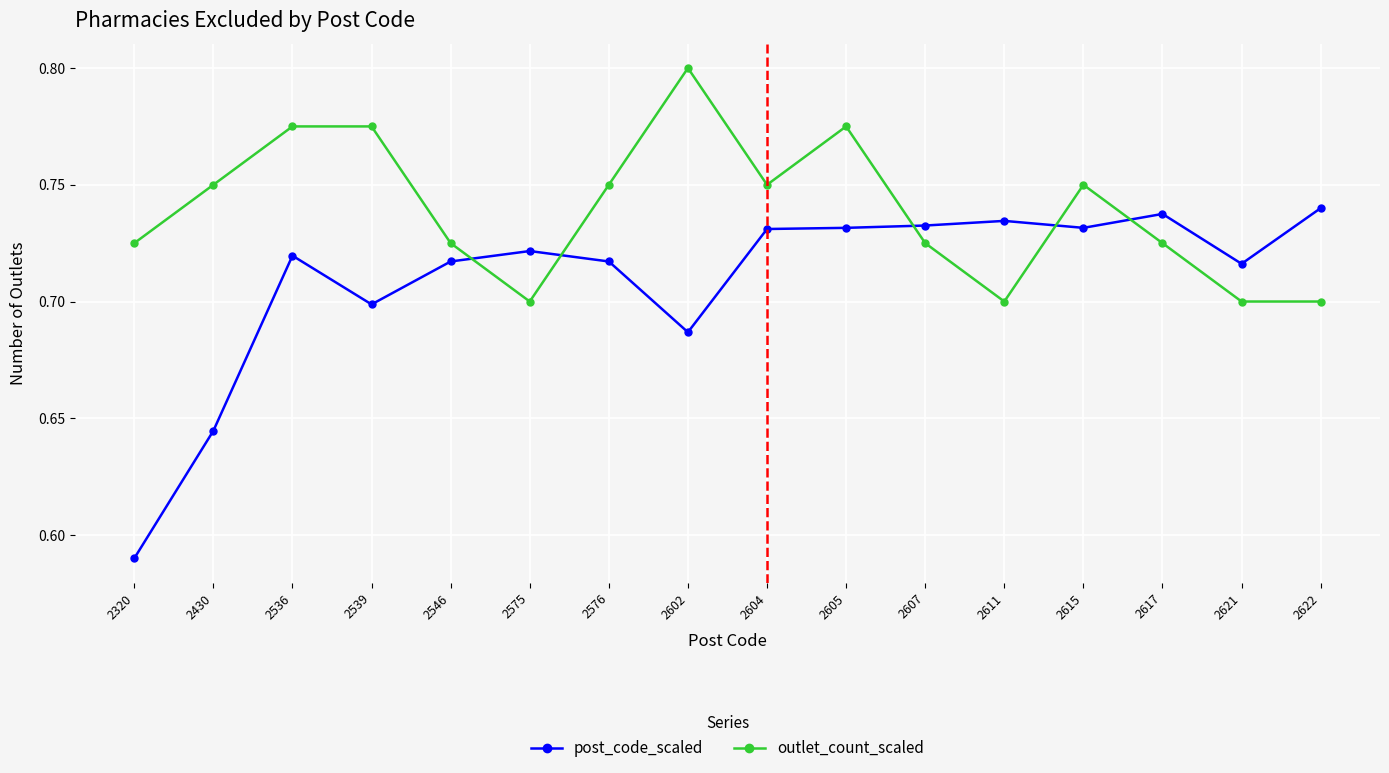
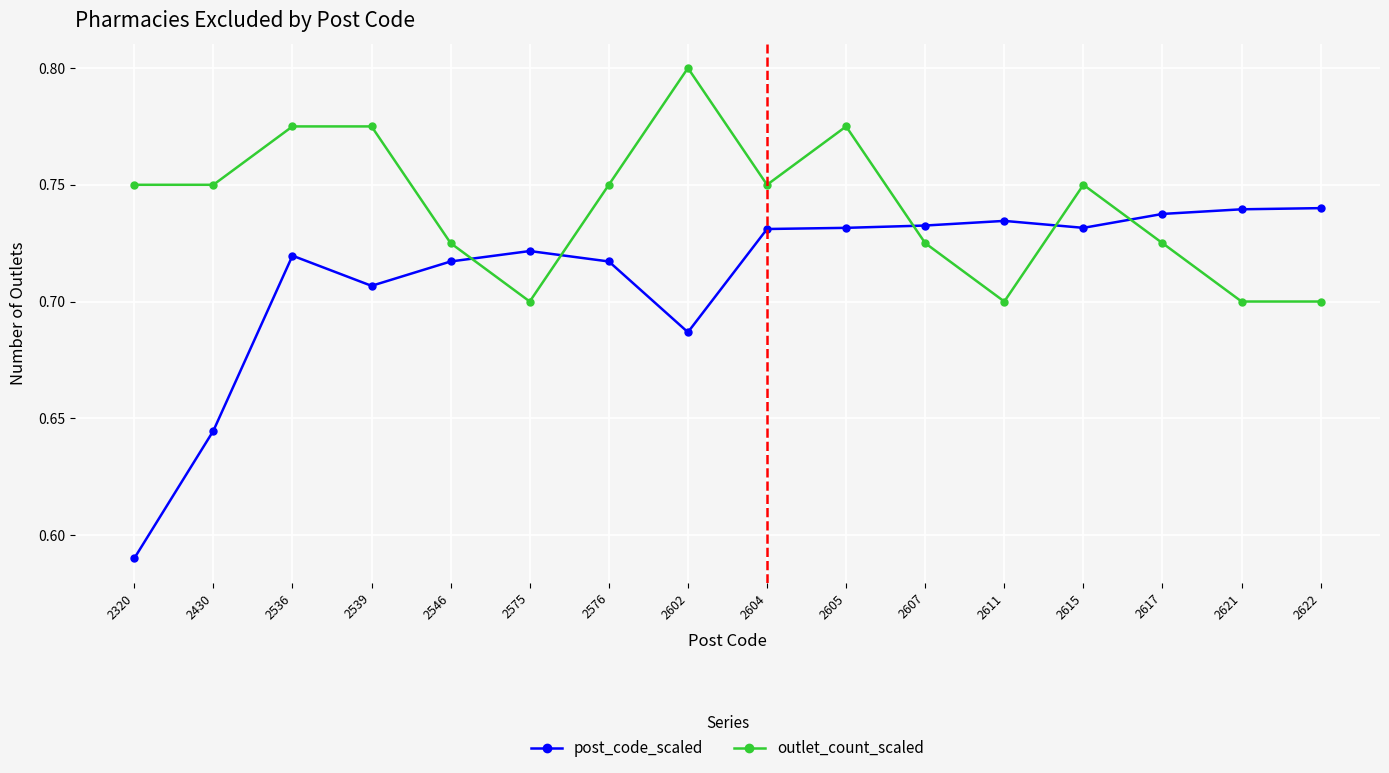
  {
    "post_code_scaled": {
      "2320": 0.590,
      "2430": 0.645,
      "2536": 0.720,
-     "2539": 0.699,
+     "2539": 0.707,
      "2546": 0.717,
      "2575": 0.722,
      "2576": 0.717,
      "2602": 0.687,
      "2604": 0.731,
      "2605": 0.732,
      "2607": 0.733,
      "2611": 0.735,
      "2615": 0.732,
      "2617": 0.738,
-     "2621": 0.716,
+     "2621": 0.740,
      "2622": 0.740
    },
    "outlet_count_scaled": {
-     "2320": 0.725,
+     "2320": 0.750,
      "2430": 0.750,
      "2536": 0.775,
      "2539": 0.775,
      "2546": 0.725,
      "2575": 0.700,
      "2576": 0.750,
      "2602": 0.800,
      "2604": 0.750,
      "2605": 0.775,
      "2607": 0.725,
      "2611": 0.700,
      "2615": 0.750,
      "2617": 0.725,
      "2621": 0.700,
      "2622": 0.700
    }
  }
